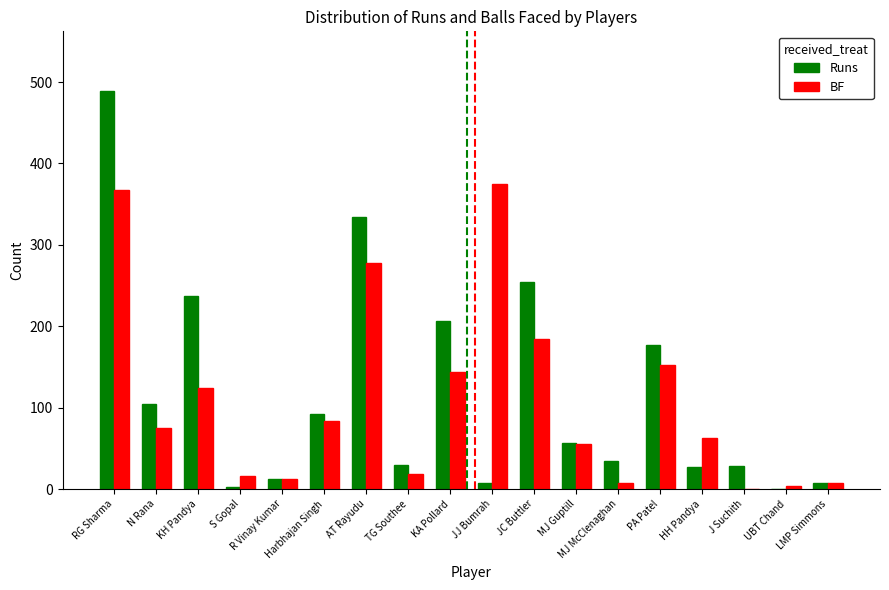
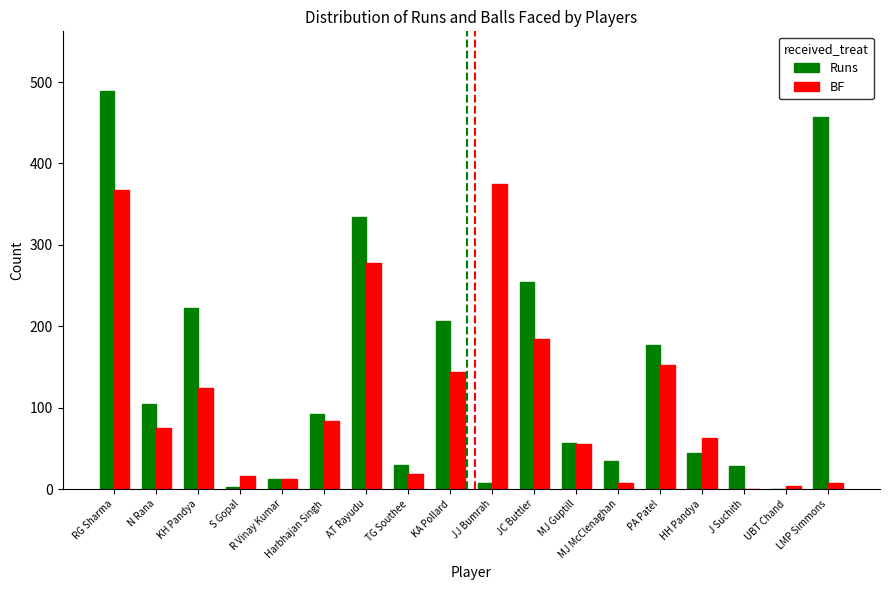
  {
    "Runs": {
      "RG Sharma": 490,
      "N Rana": 100,
-     "KH Pandya": 240,
+     "KH Pandya": 220,
      "R Vinay Kumar": 10,
      "Harbhajan Singh": 90,
      "AT Rayudu": 330,
      "TG Southee": 30,
      "KA Pollard": 210,
      "JJ Bumrah": 10,
      "JC Buttler": 260,
      "MJ Guptill": 60,
      "MJ McClenaghan": 30,
      "PA Patel": 180,
-     "HH Pandya": 30,
+     "HH Pandya": 40,
      "J Suchith": 30,
      "UBT Chand": 0,
-     "LMP Simmons": 10
+     "LMP Simmons": 460
    },
    "BF": {
      "RG Sharma": 370,
      "N Rana": 80,
      "KH Pandya": 120,
      "S Gopal": 20,
      "R Vinay Kumar": 10,
      "Harbhajan Singh": 80,
      "AT Rayudu": 280,
      "TG Southee": 20,
      "KA Pollard": 140,
      "JJ Bumrah": 380,
      "JC Buttler": 180,
      "MJ Guptill": 60,
      "MJ McClenaghan": 10,
      "PA Patel": 150,
      "HH Pandya": 60,
      "J Suchith": 0,
      "UBT Chand": 0,
      "LMP Simmons": 10
    }
  }
